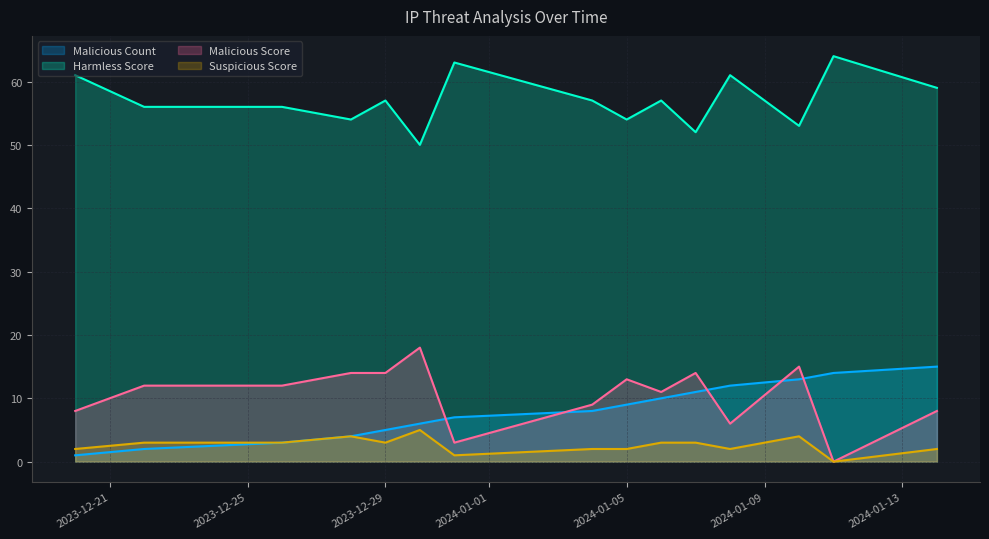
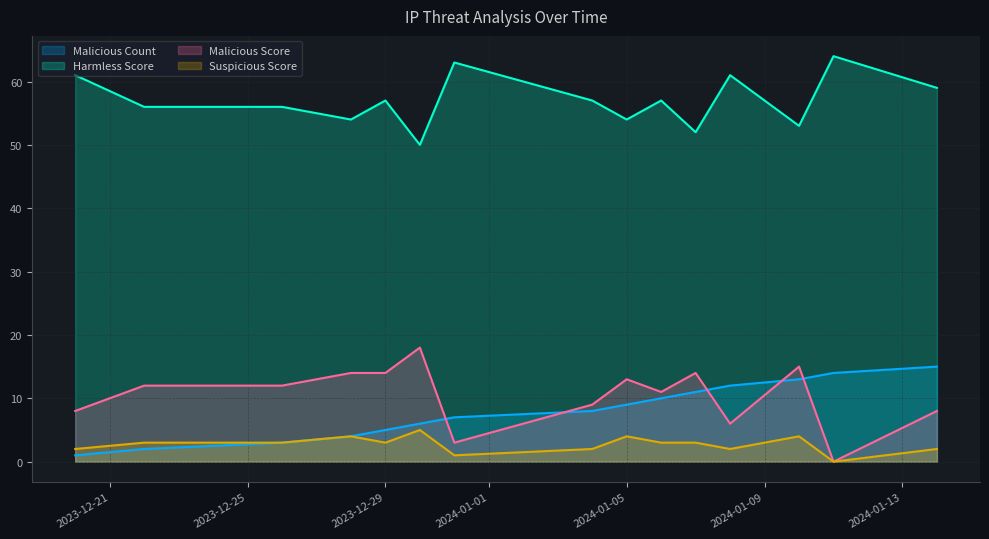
  {
    "Malicious Score": {
      "2023-12-29": 14,
      "2024-01-05": 13
    },
    "Suspicious Score": {
      "2023-12-29": 3,
-     "2024-01-05": 2
+     "2024-01-05": 4
    }
  }
